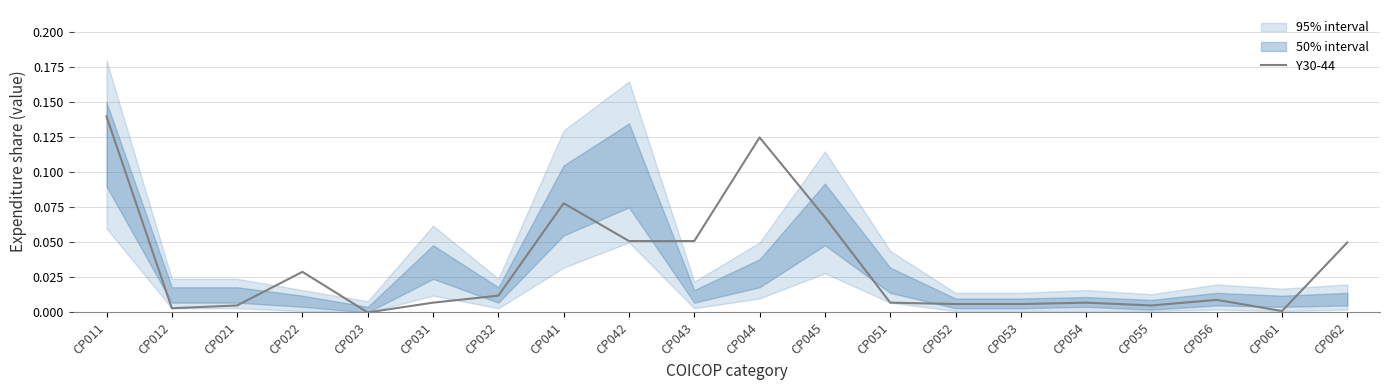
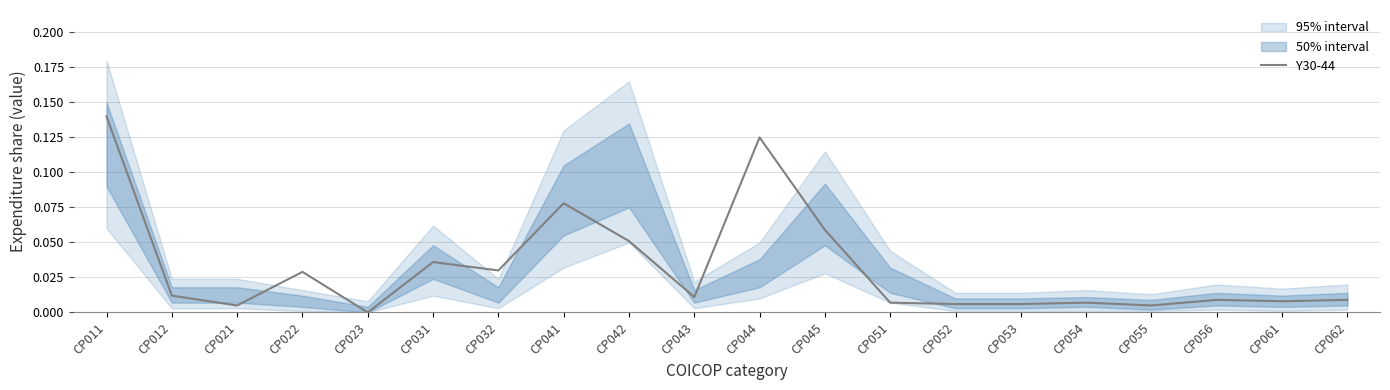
  {
    "Y30-44": {
      "CP011": 0.140,
-     "CP012": 0.003,
+     "CP012": 0.012,
      "CP021": 0.005,
      "CP022": 0.029,
      "CP023": 0.000,
-     "CP031": 0.007,
-     "CP032": 0.012,
+     "CP031": 0.036,
+     "CP032": 0.030,
      "CP041": 0.078,
      "CP042": 0.051,
-     "CP043": 0.051,
+     "CP043": 0.011,
      "CP044": 0.125,
-     "CP045": 0.068,
+     "CP045": 0.059,
      "CP051": 0.007,
      "CP052": 0.006,
      "CP053": 0.006,
      "CP054": 0.007,
      "CP055": 0.005,
      "CP056": 0.009,
-     "CP061": 0.001,
-     "CP062": 0.050
+     "CP061": 0.008,
+     "CP062": 0.009
    }
  }
